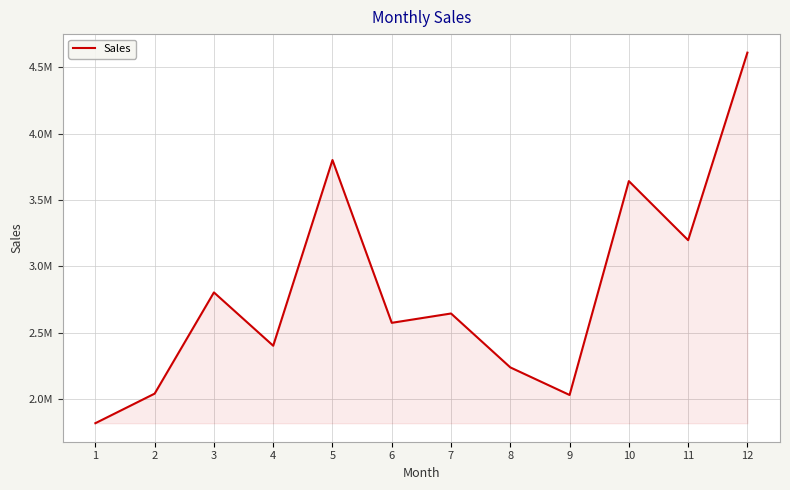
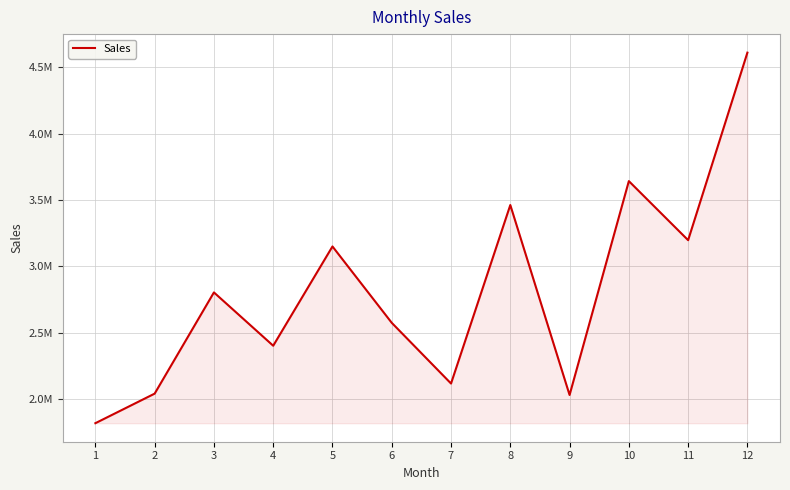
  {
    "1": 1820000,
    "2": 2040000,
    "3": 2800000,
    "4": 2400000,
-   "5": 3800000,
+   "5": 3150000,
    "6": 2580000,
-   "7": 2650000,
-   "8": 2240000,
+   "7": 2120000,
+   "8": 3460000,
    "9": 2030000,
    "10": 3640000,
    "11": 3200000,
    "12": 4610000
  }
